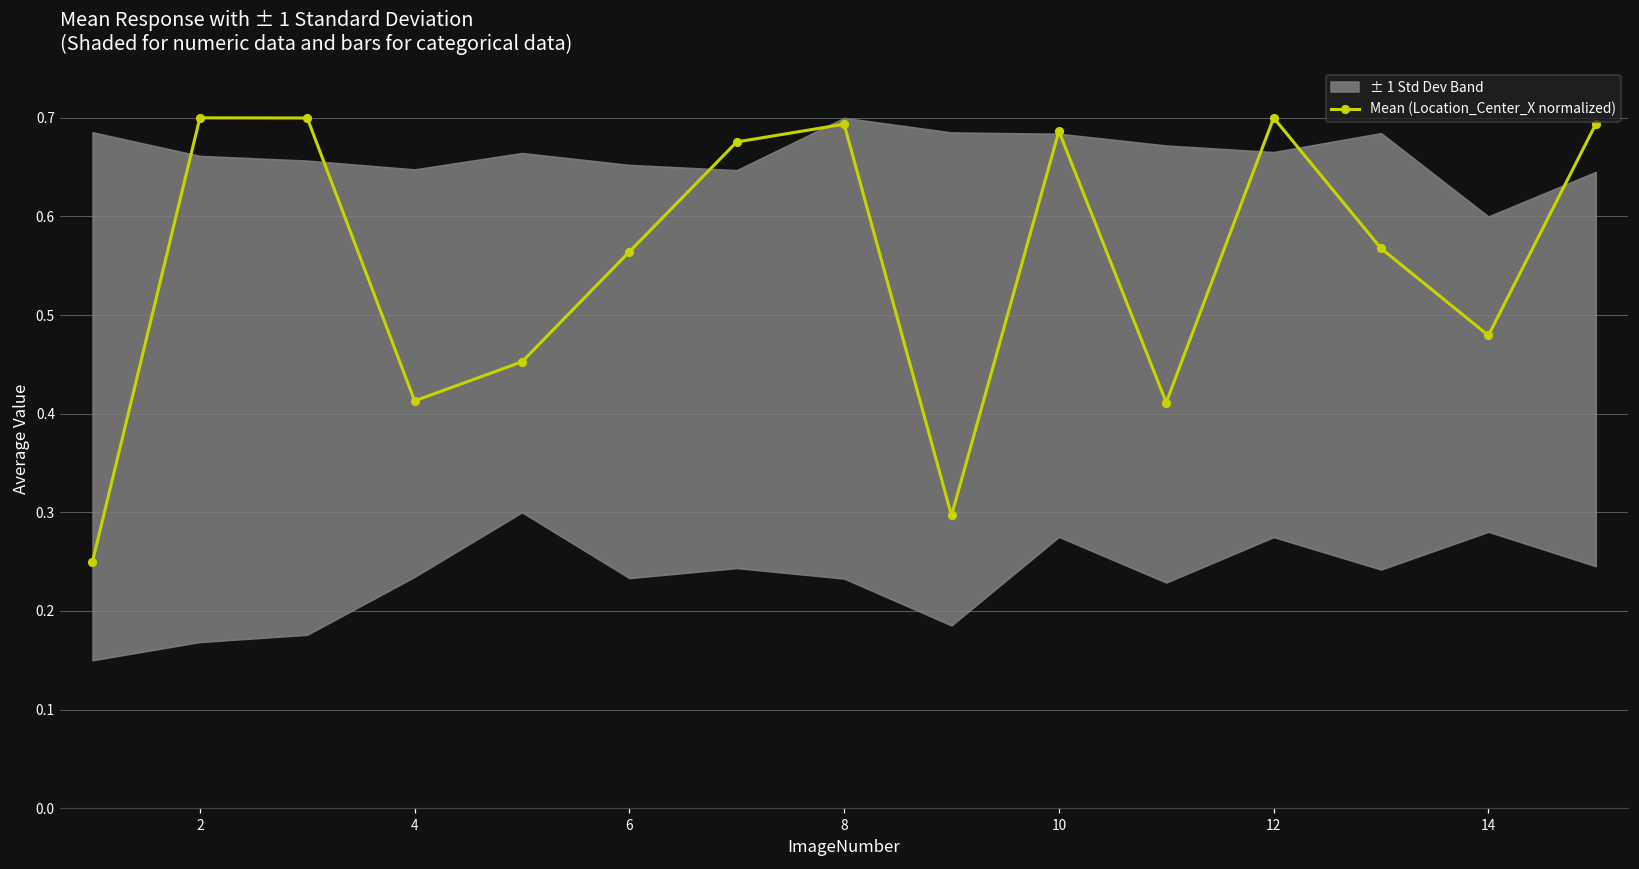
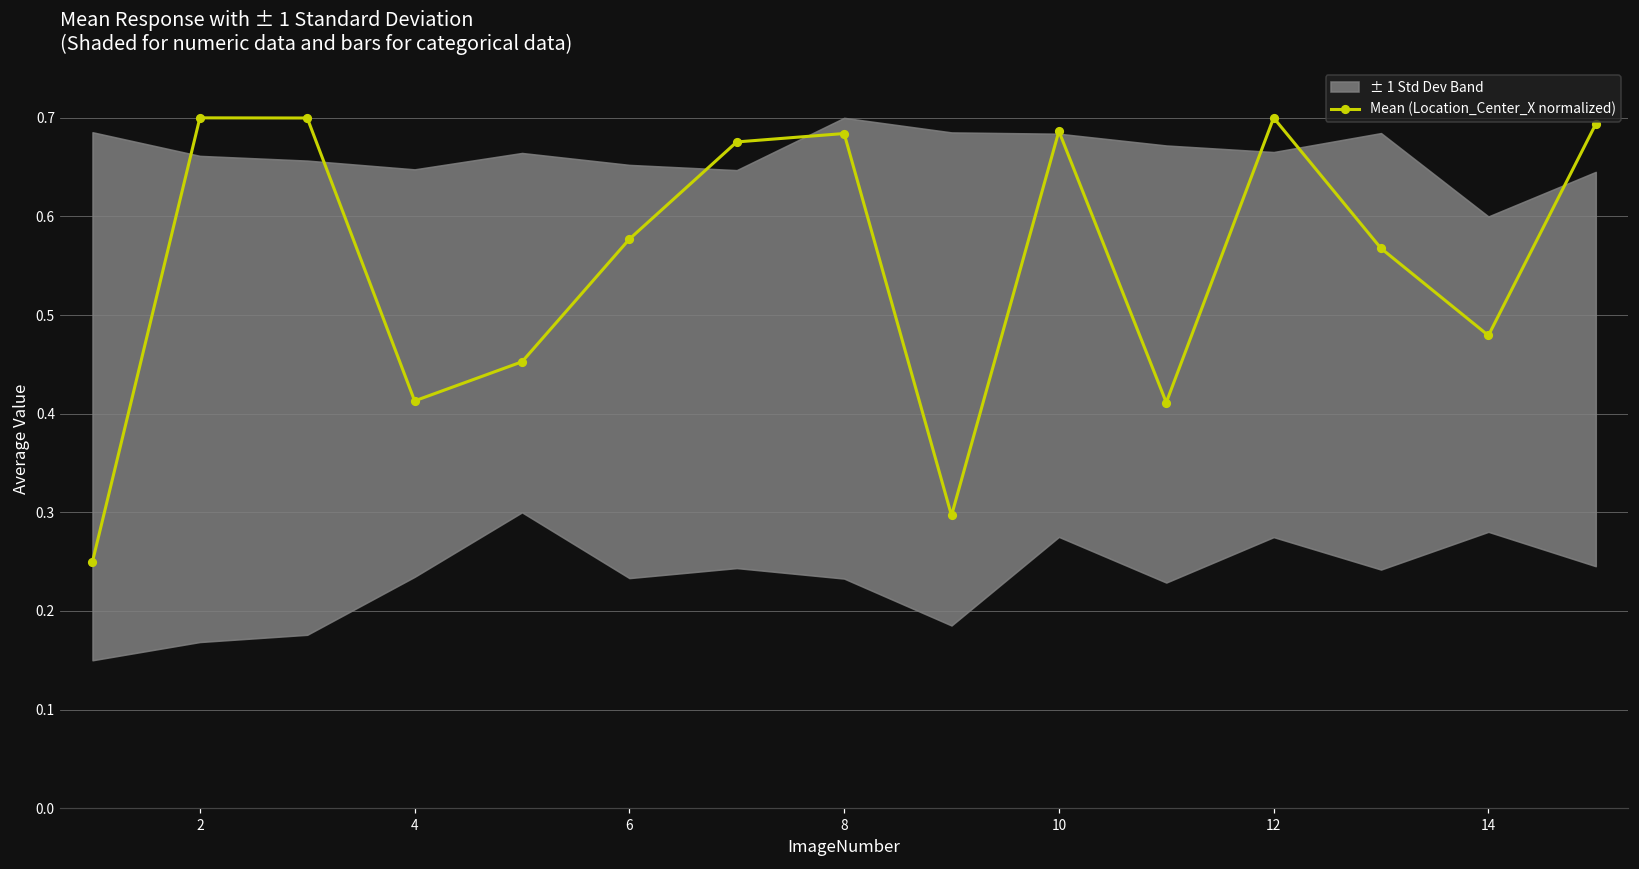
  {
    "Mean (Location_Center_X normalized)": {
      "2": 0.70,
      "4": 0.41,
-     "6": 0.56,
-     "8": 0.69,
+     "6": 0.58,
+     "8": 0.68,
      "12": 0.70,
      "14": 0.48
    }
  }
